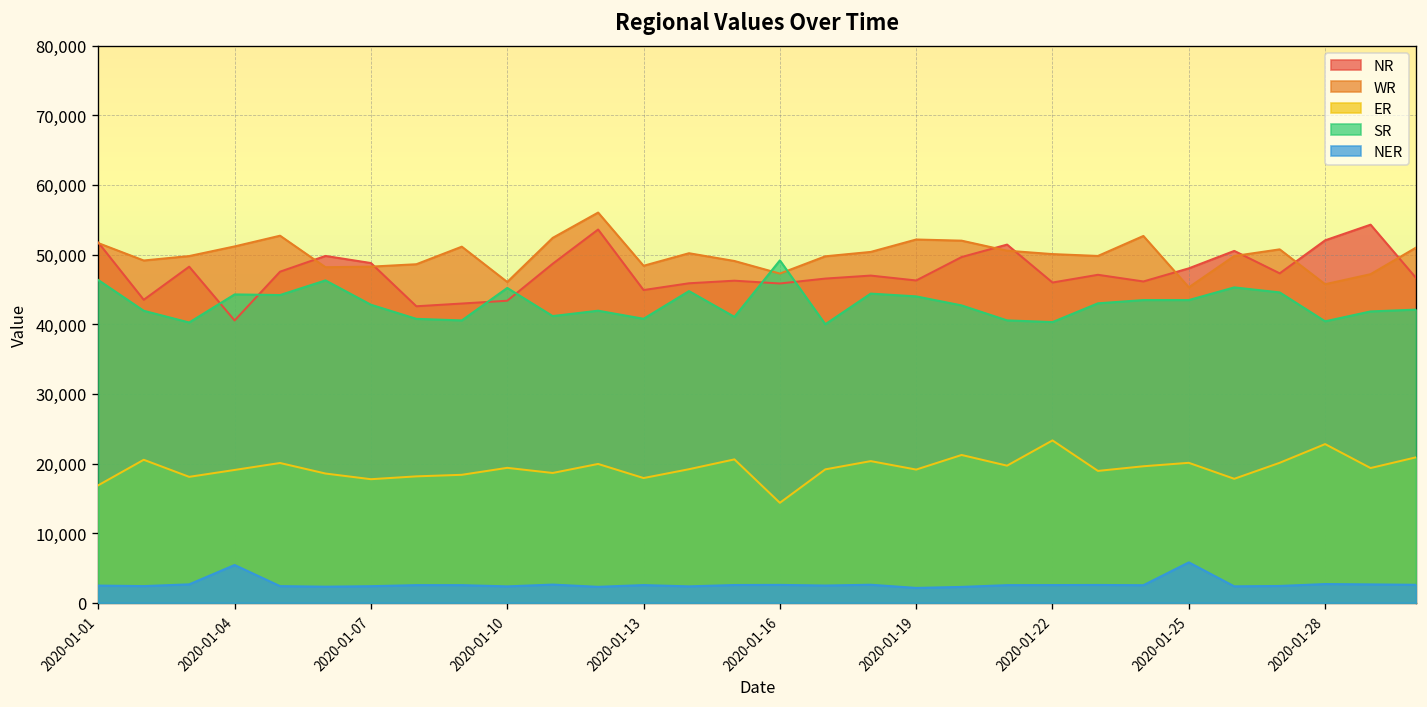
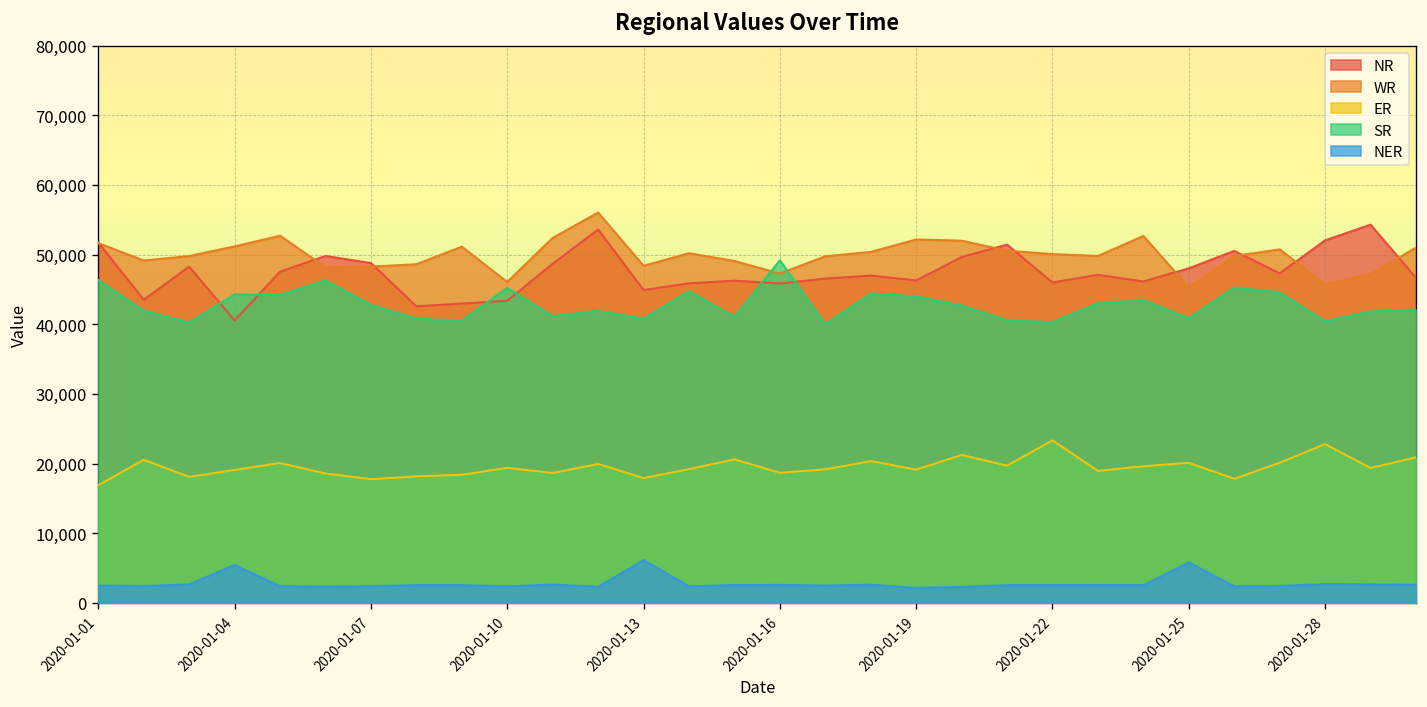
  {
    "ER": {
      "2020-01-01": "17,000",
      "2020-01-04": "19,000",
      "2020-01-07": "18,000",
      "2020-01-10": "19,000",
      "2020-01-13": "18,000",
-     "2020-01-16": "14,000",
+     "2020-01-16": "19,000",
      "2020-01-19": "19,000",
      "2020-01-22": "23,000",
      "2020-01-25": "20,000",
      "2020-01-28": "23,000"
    },
    "SR": {
      "2020-01-01": "46,000",
      "2020-01-04": "44,000",
      "2020-01-07": "43,000",
      "2020-01-10": "45,000",
      "2020-01-13": "41,000",
      "2020-01-16": "49,000",
      "2020-01-19": "44,000",
      "2020-01-22": "40,000",
-     "2020-01-25": "43,000",
+     "2020-01-25": "41,000",
      "2020-01-28": "40,000"
    },
    "NER": {
      "2020-01-01": "2,000",
      "2020-01-04": "5,000",
      "2020-01-07": "2,000",
      "2020-01-10": "2,000",
-     "2020-01-13": "3,000",
+     "2020-01-13": "6,000",
      "2020-01-16": "3,000",
      "2020-01-19": "2,000",
      "2020-01-22": "3,000",
      "2020-01-25": "6,000",
      "2020-01-28": "3,000"
    }
  }
